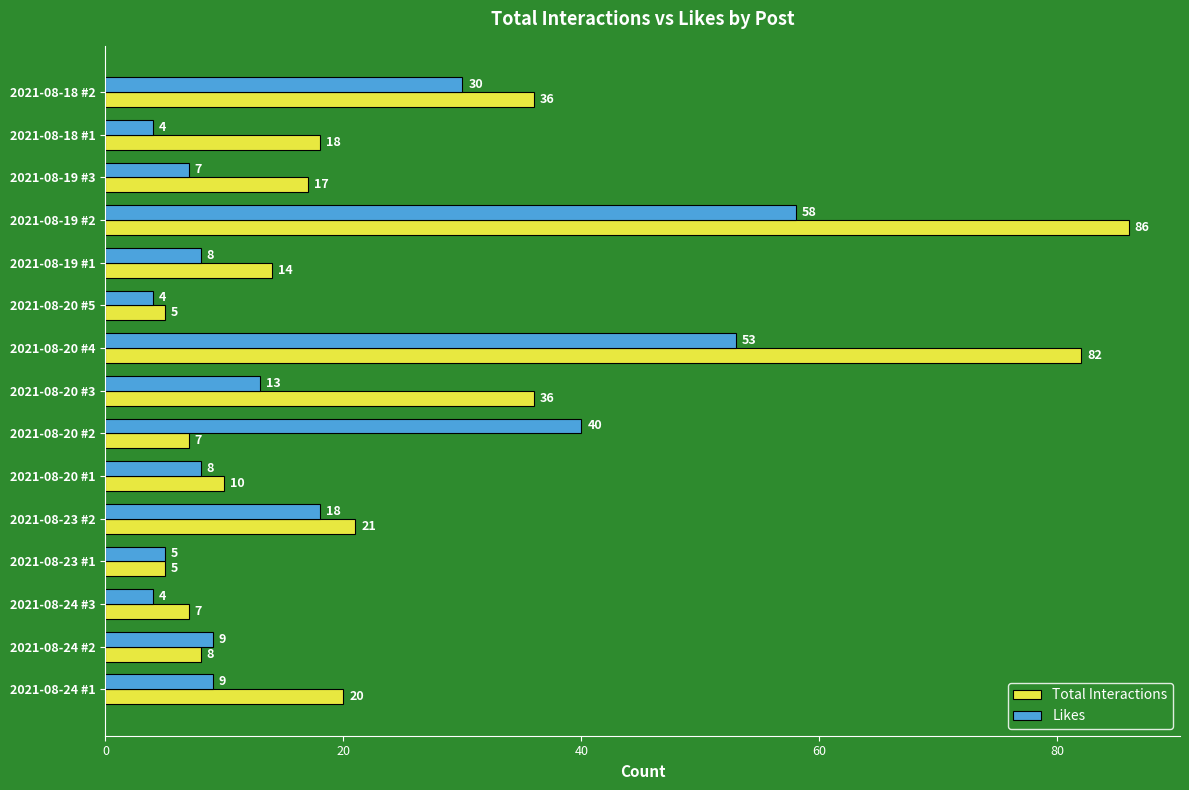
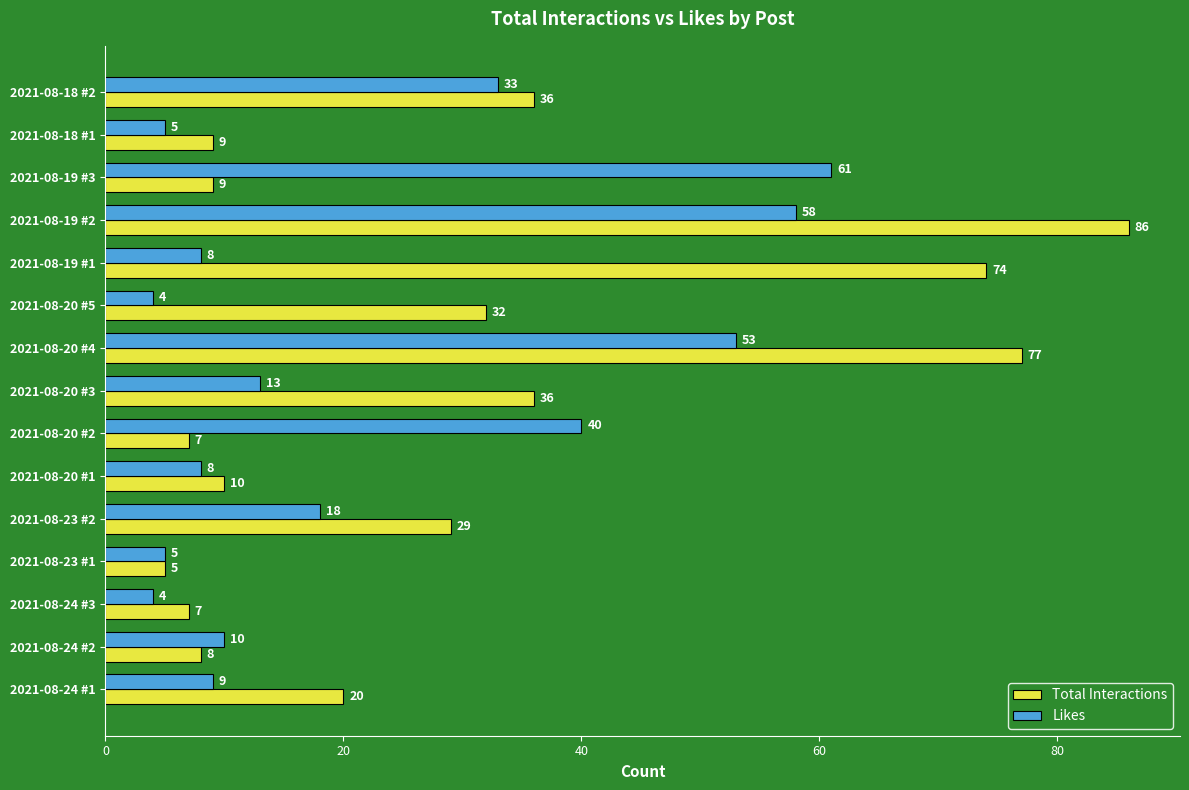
  {
    "Total Interactions": {
      "2021-08-18 #2": 36,
-     "2021-08-18 #1": 18,
-     "2021-08-19 #3": 17,
+     "2021-08-18 #1": 9,
+     "2021-08-19 #3": 9,
      "2021-08-19 #2": 86,
-     "2021-08-19 #1": 14,
-     "2021-08-20 #5": 5,
-     "2021-08-20 #4": 82,
+     "2021-08-19 #1": 74,
+     "2021-08-20 #5": 32,
+     "2021-08-20 #4": 77,
      "2021-08-20 #3": 36,
      "2021-08-20 #2": 7,
      "2021-08-20 #1": 10,
-     "2021-08-23 #2": 21,
+     "2021-08-23 #2": 29,
      "2021-08-23 #1": 5,
      "2021-08-24 #3": 7,
      "2021-08-24 #2": 8,
      "2021-08-24 #1": 20
    },
    "Likes": {
-     "2021-08-18 #2": 30,
-     "2021-08-18 #1": 4,
-     "2021-08-19 #3": 7,
+     "2021-08-18 #2": 33,
+     "2021-08-18 #1": 5,
+     "2021-08-19 #3": 61,
      "2021-08-19 #2": 58,
      "2021-08-19 #1": 8,
      "2021-08-20 #5": 4,
      "2021-08-20 #4": 53,
      "2021-08-20 #3": 13,
      "2021-08-20 #2": 40,
      "2021-08-20 #1": 8,
      "2021-08-23 #2": 18,
      "2021-08-23 #1": 5,
      "2021-08-24 #3": 4,
-     "2021-08-24 #2": 9,
+     "2021-08-24 #2": 10,
      "2021-08-24 #1": 9
    }
  }
